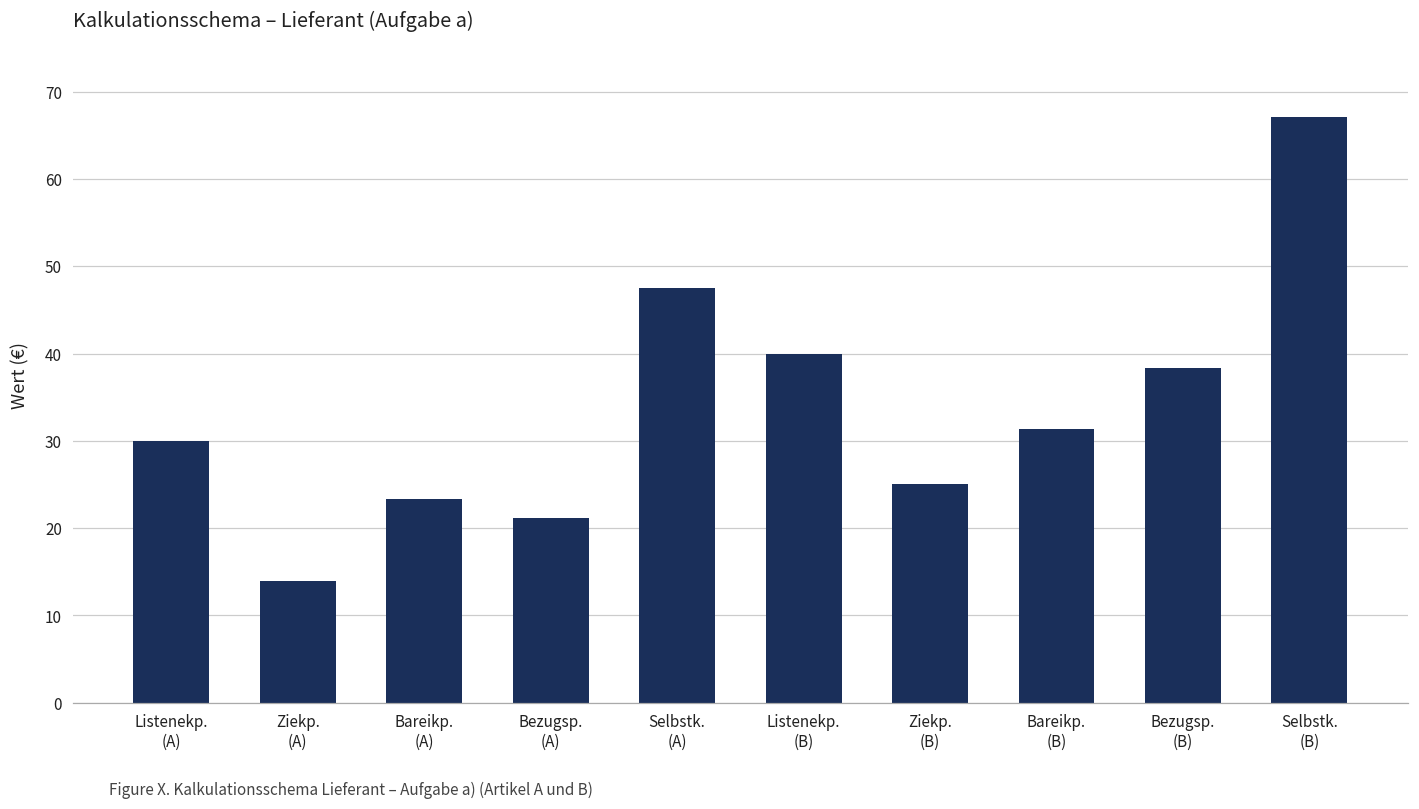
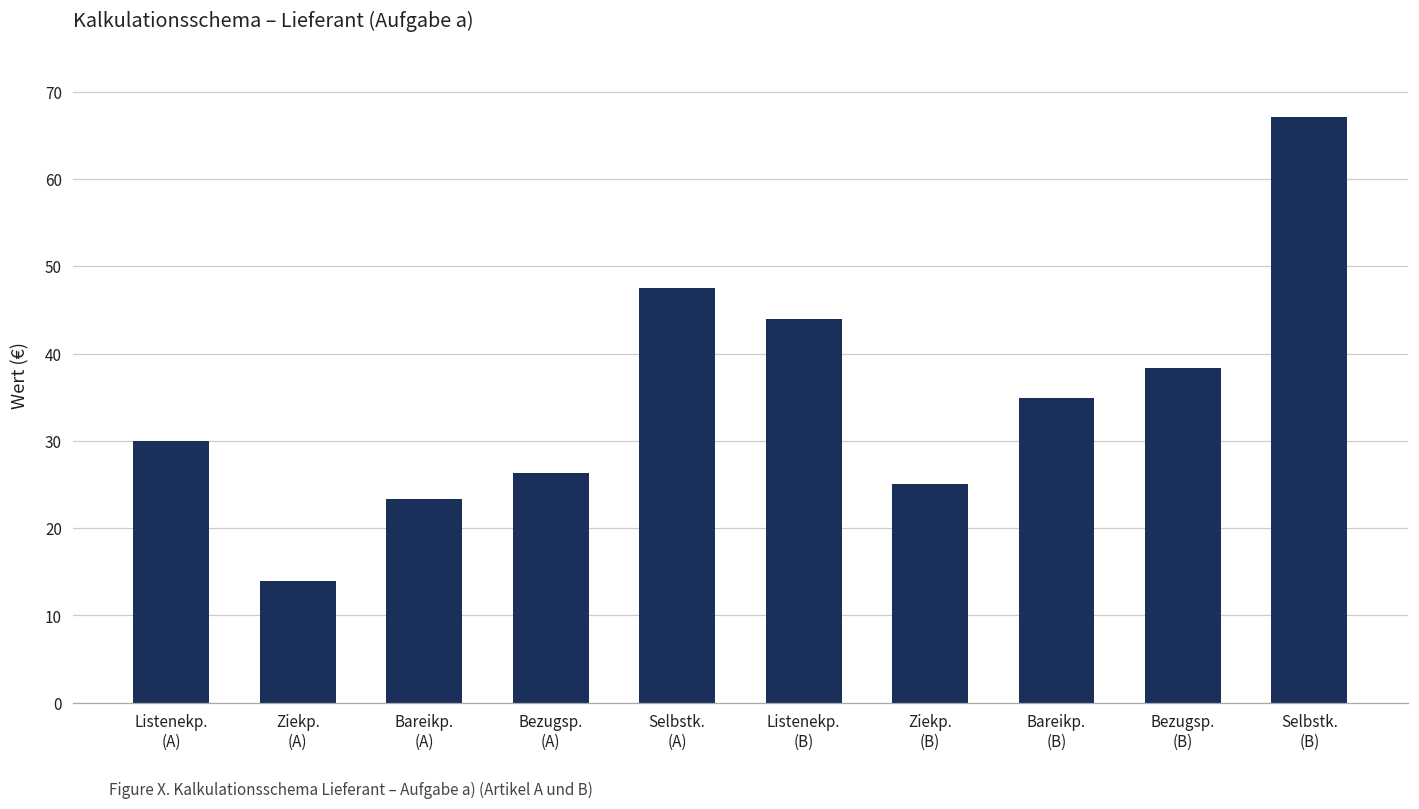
  {
    "Listenekp. (A)": 30,
    "Ziekp. (A)": 14,
    "Bareikp. (A)": 23,
-   "Bezugsp. (A)": 21,
+   "Bezugsp. (A)": 26,
    "Selbstk. (A)": 47,
-   "Listenekp. (B)": 40,
+   "Listenekp. (B)": 44,
    "Ziekp. (B)": 25,
-   "Bareikp. (B)": 31,
+   "Bareikp. (B)": 35,
    "Bezugsp. (B)": 38,
    "Selbstk. (B)": 67
  }
